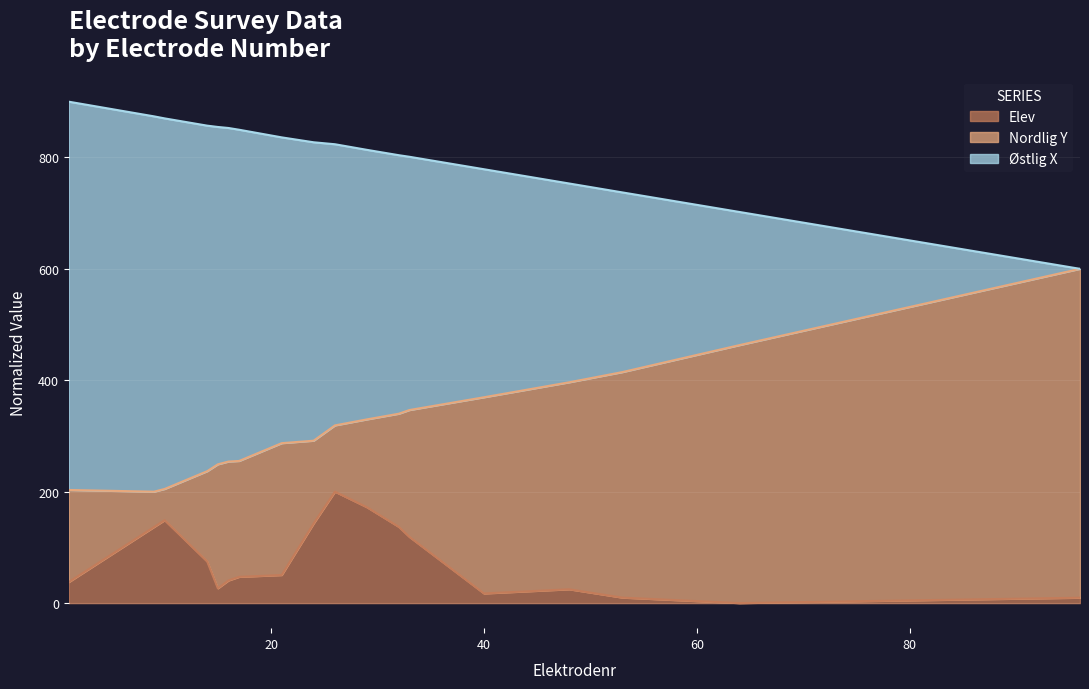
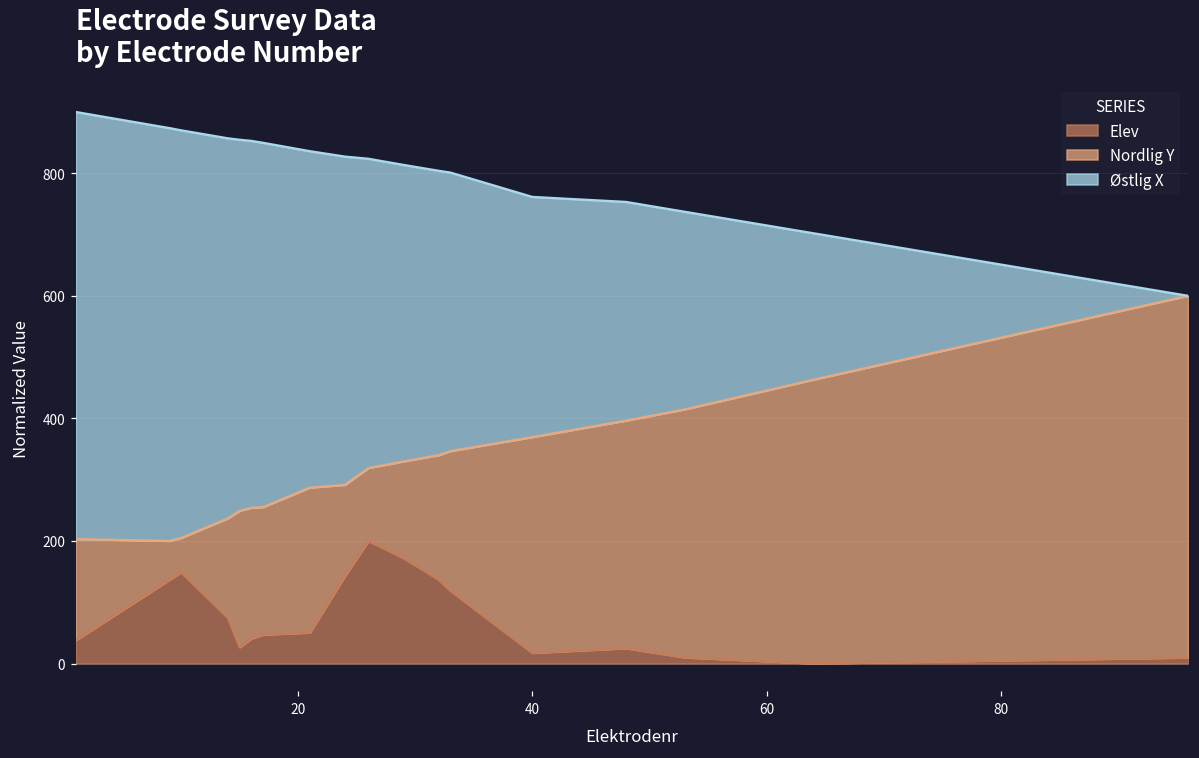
  {
    "Elev": {
      "40": 20
    },
    "Nordlig Y": {
      "40": 370
    },
    "Østlig X": {
-     "40": 780
+     "40": 760
    }
  }
